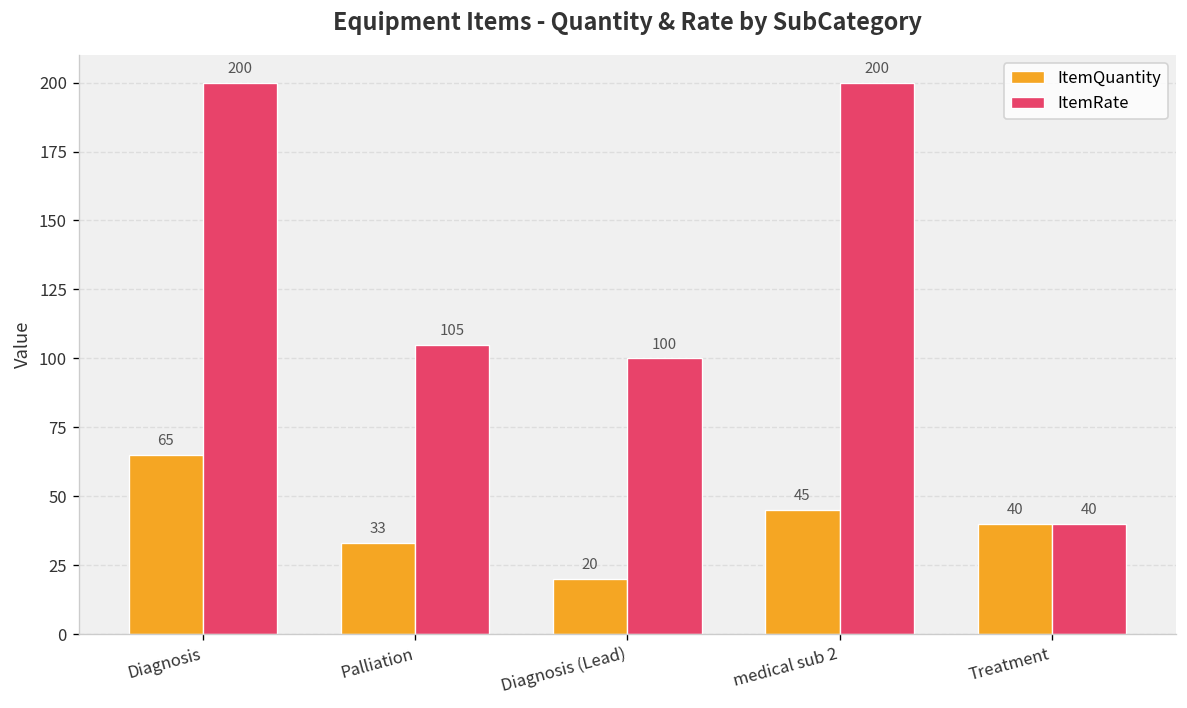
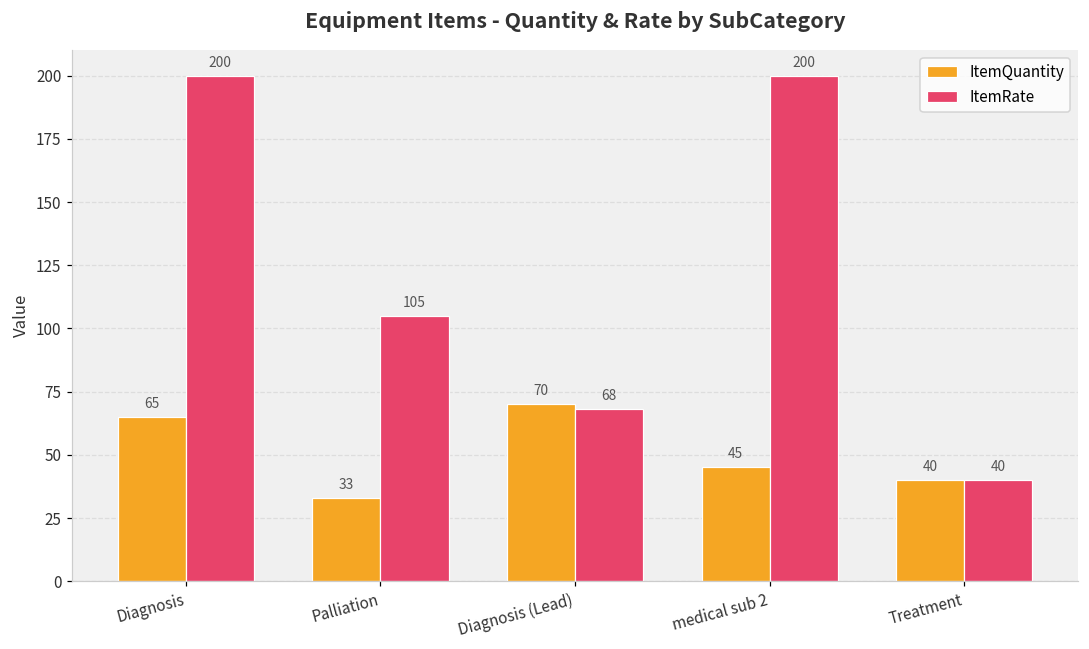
  {
    "ItemQuantity": {
      "Diagnosis": 65,
      "Palliation": 33,
-     "Diagnosis (Lead)": 20,
+     "Diagnosis (Lead)": 70,
      "medical sub 2": 45,
      "Treatment": 40
    },
    "ItemRate": {
      "Diagnosis": 200,
      "Palliation": 105,
-     "Diagnosis (Lead)": 100,
+     "Diagnosis (Lead)": 68,
      "medical sub 2": 200,
      "Treatment": 40
    }
  }
